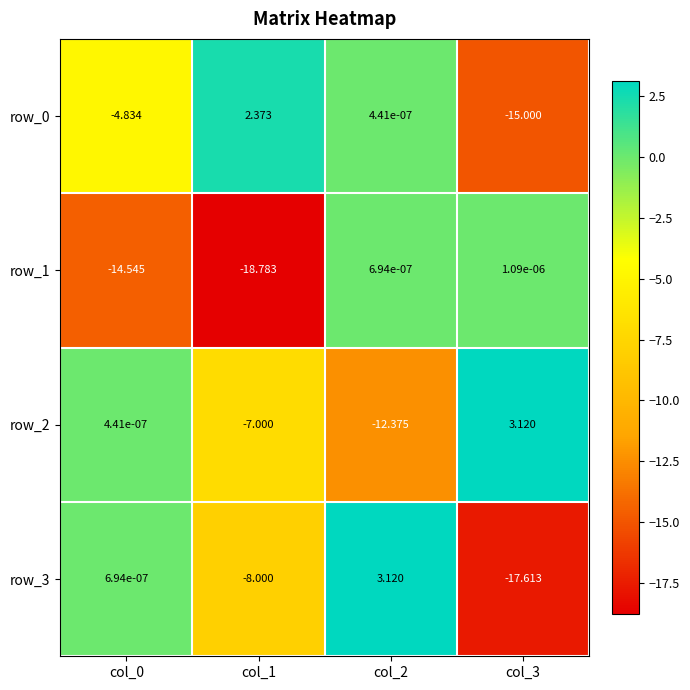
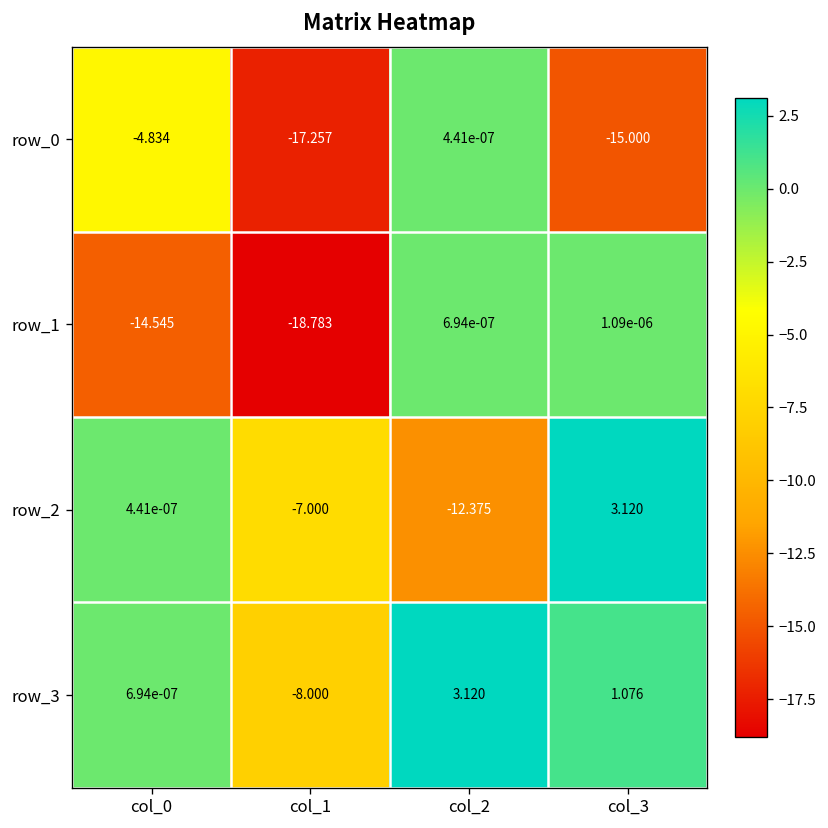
  {
    "row_0": {
      "col_0": "-4.834",
-     "col_1": "2.373",
+     "col_1": "-17.257",
      "col_2": "4.41e-07",
      "col_3": "-15.000"
    },
    "row_1": {
      "col_0": "-14.545",
      "col_1": "-18.783",
      "col_2": "6.94e-07",
      "col_3": "1.09e-06"
    },
    "row_2": {
      "col_0": "4.41e-07",
      "col_1": "-7.000",
      "col_2": "-12.375",
      "col_3": "3.120"
    },
    "row_3": {
      "col_0": "6.94e-07",
      "col_1": "-8.000",
      "col_2": "3.120",
-     "col_3": "-17.613"
+     "col_3": "1.076"
    }
  }
